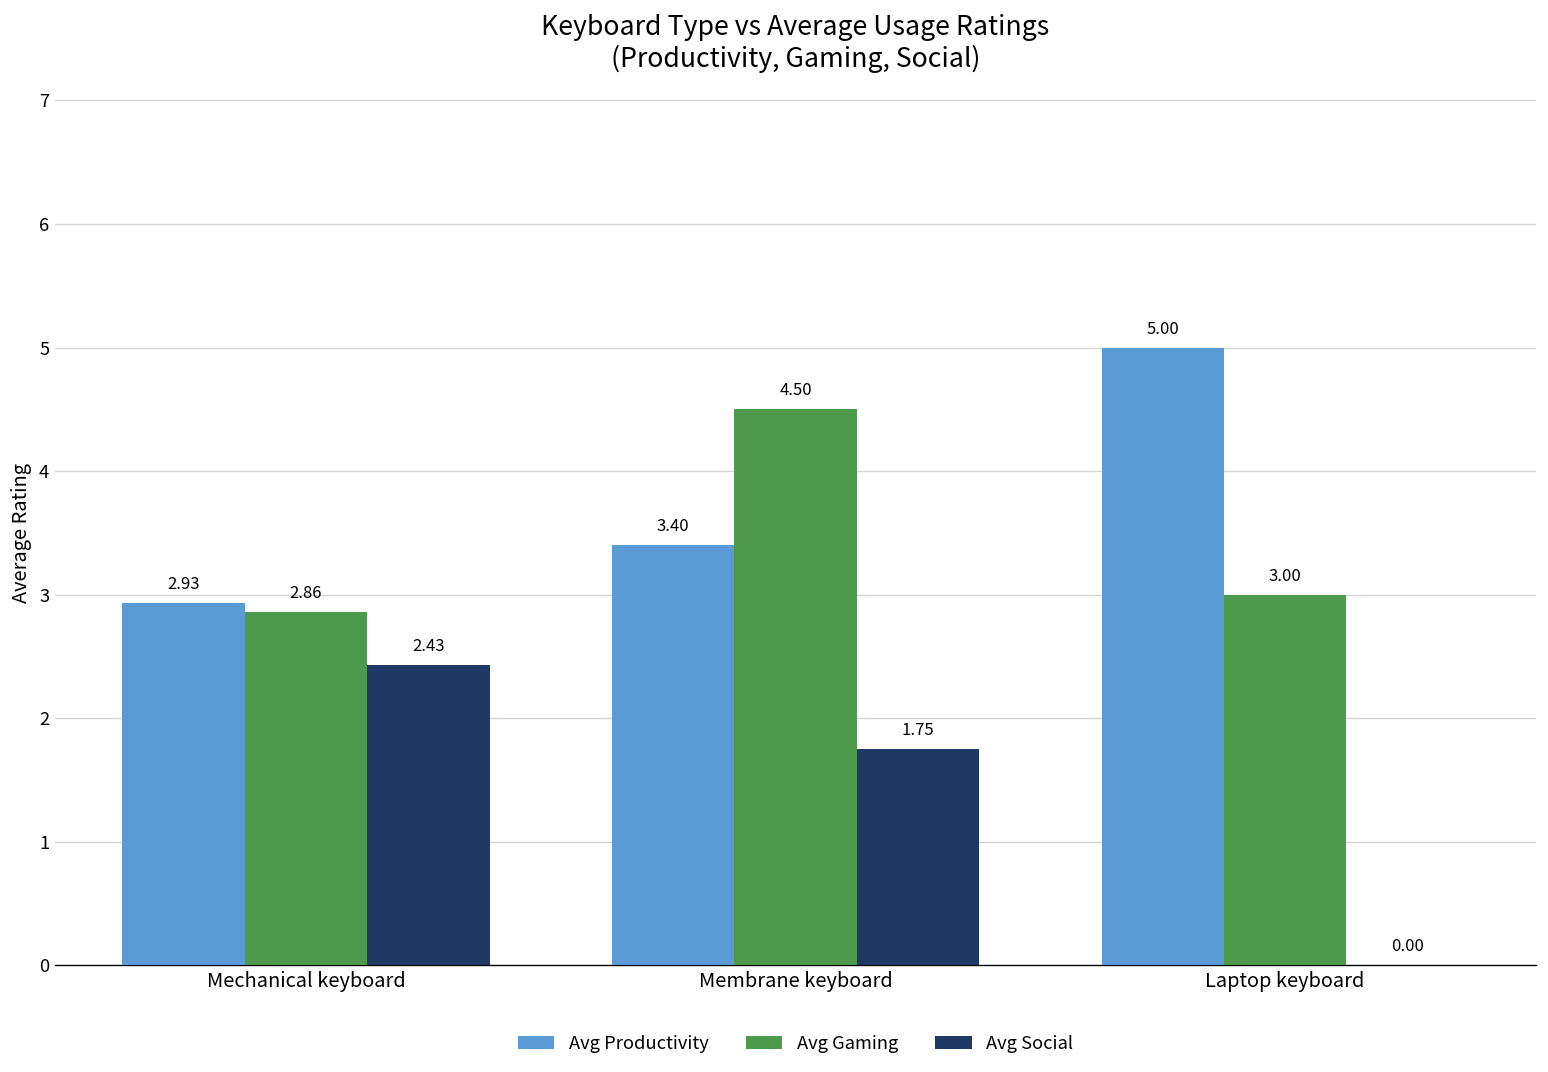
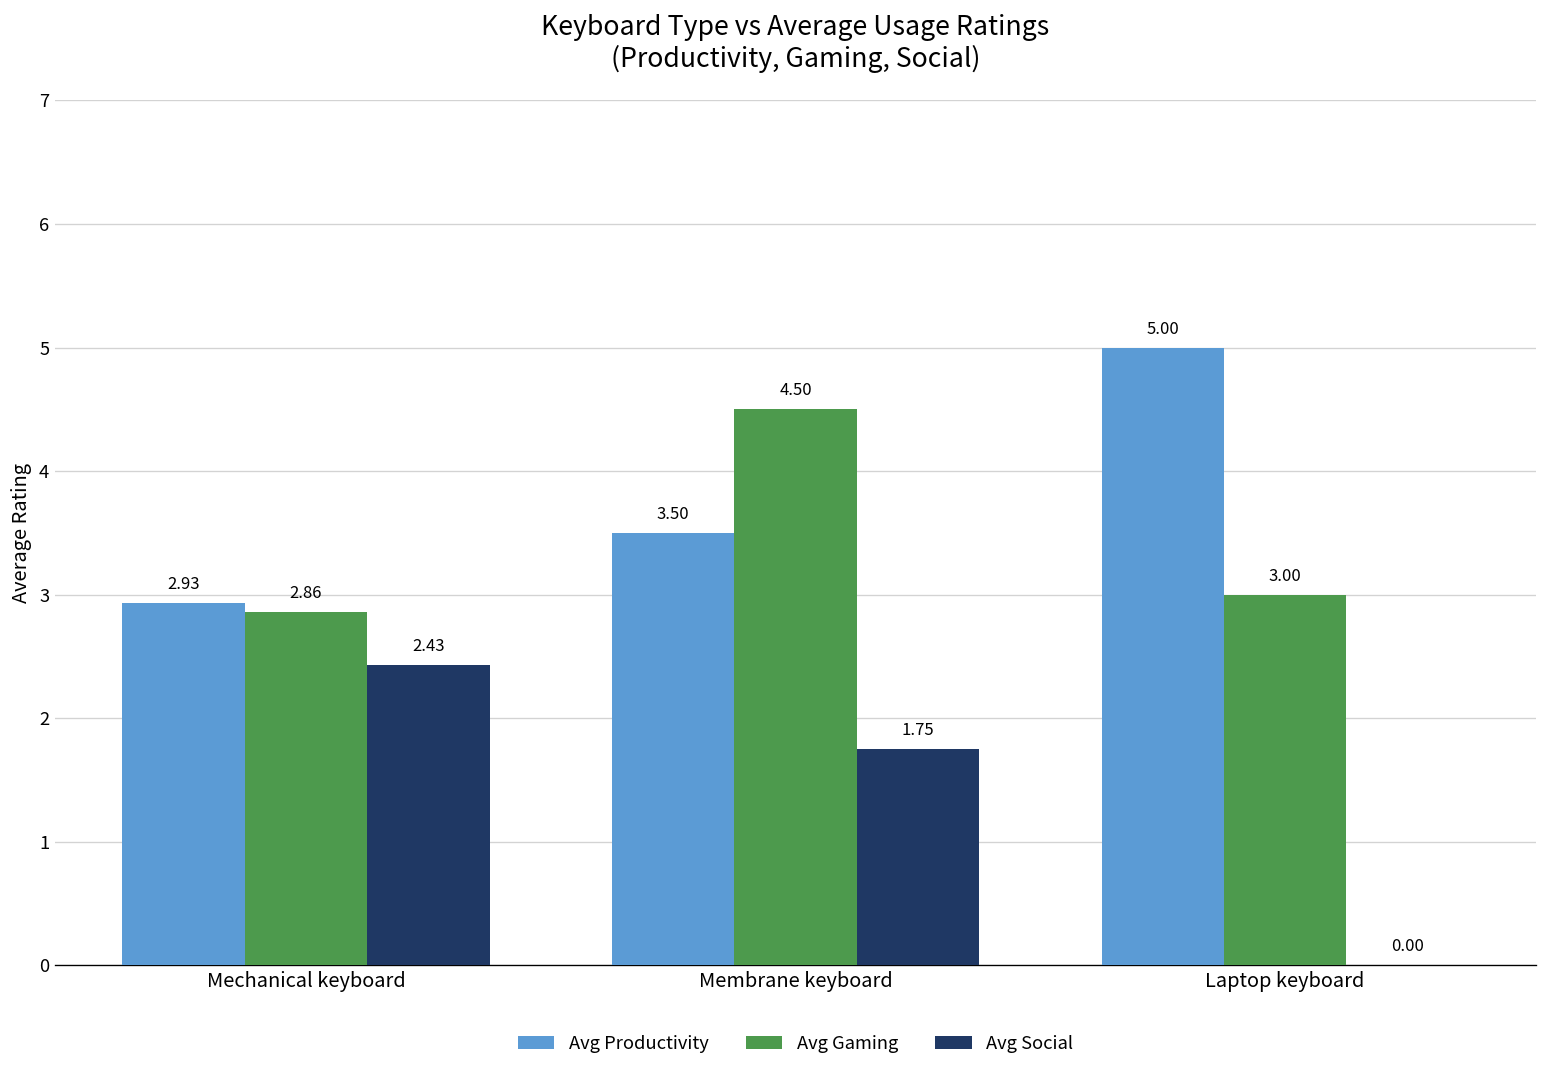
  {
    "Avg Productivity": {
      "Mechanical keyboard": 2.93,
-     "Membrane keyboard": 3.40,
+     "Membrane keyboard": 3.50,
      "Laptop keyboard": 5.00
    },
    "Avg Gaming": {
      "Mechanical keyboard": 2.86,
      "Membrane keyboard": 4.50,
      "Laptop keyboard": 3.00
    },
    "Avg Social": {
      "Mechanical keyboard": 2.43,
      "Membrane keyboard": 1.75,
      "Laptop keyboard": 0.00
    }
  }
